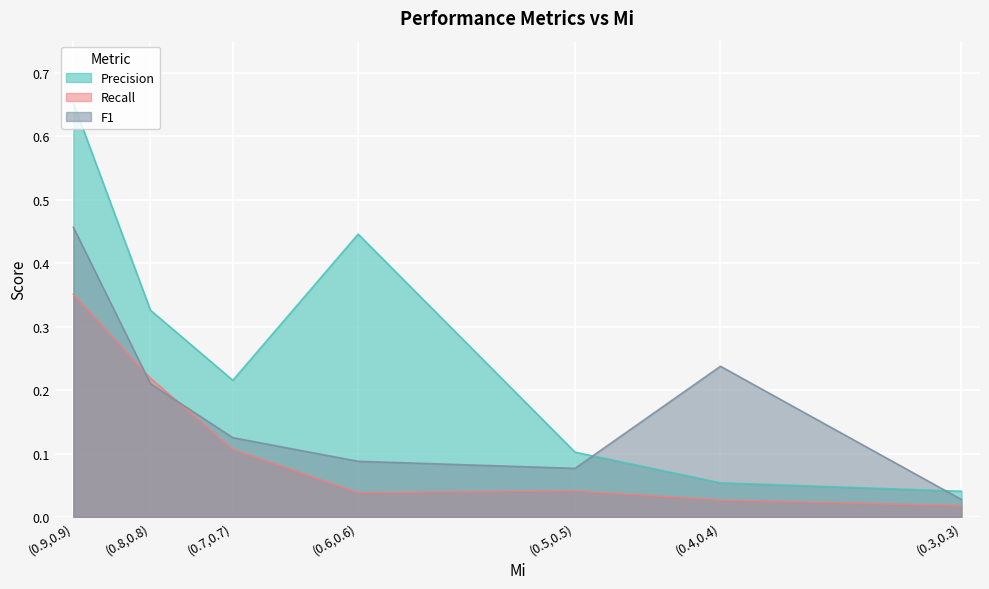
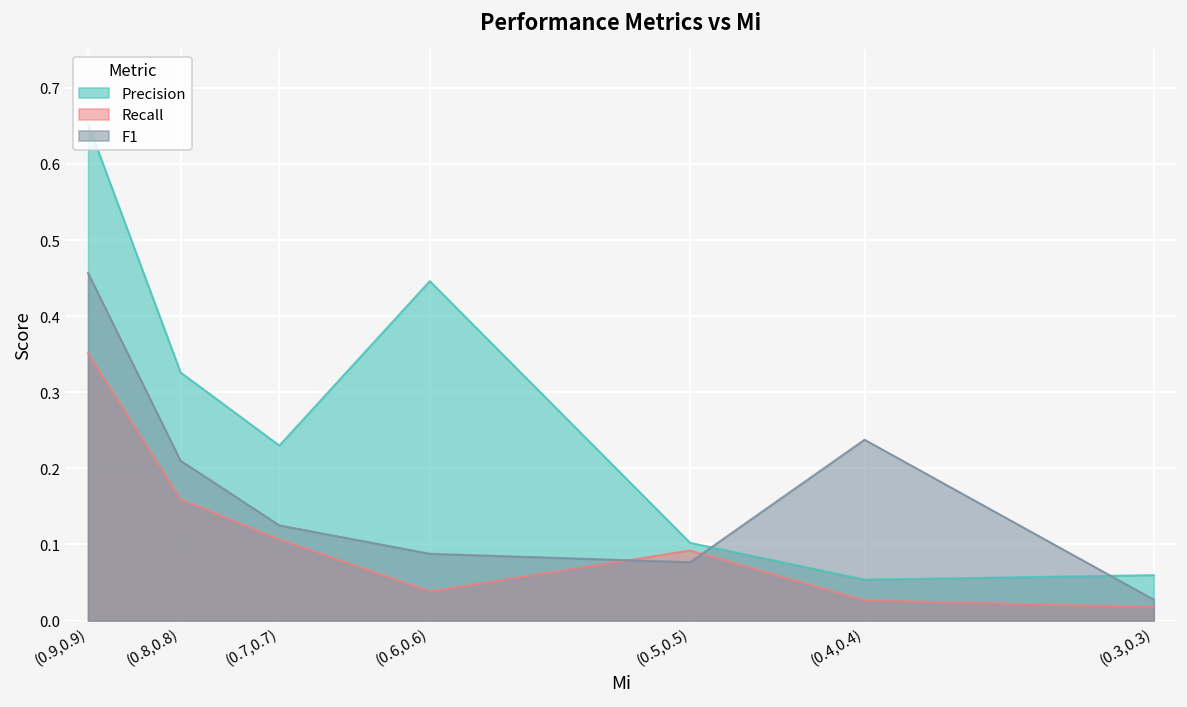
  {
    "Precision": {
      "(0.8,0.8)": 0.33,
-     "(0.7,0.7)": 0.22,
+     "(0.7,0.7)": 0.23,
      "(0.6,0.6)": 0.45,
      "(0.5,0.5)": 0.10,
      "(0.4,0.4)": 0.05,
-     "(0.3,0.3)": 0.04
+     "(0.3,0.3)": 0.06
    },
    "Recall": {
      "(0.9,0.9)": 0.35,
-     "(0.8,0.8)": 0.22,
+     "(0.8,0.8)": 0.16,
      "(0.7,0.7)": 0.11,
      "(0.6,0.6)": 0.04,
-     "(0.5,0.5)": 0.04,
+     "(0.5,0.5)": 0.09,
      "(0.4,0.4)": 0.03,
      "(0.3,0.3)": 0.02
    },
    "F1": {
      "(0.9,0.9)": 0.46,
      "(0.8,0.8)": 0.21,
      "(0.7,0.7)": 0.13,
      "(0.6,0.6)": 0.09,
      "(0.5,0.5)": 0.08,
      "(0.4,0.4)": 0.24,
      "(0.3,0.3)": 0.03
    }
  }
